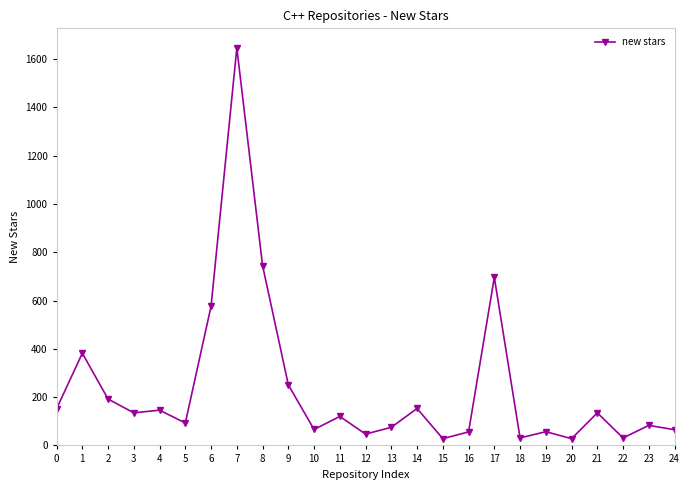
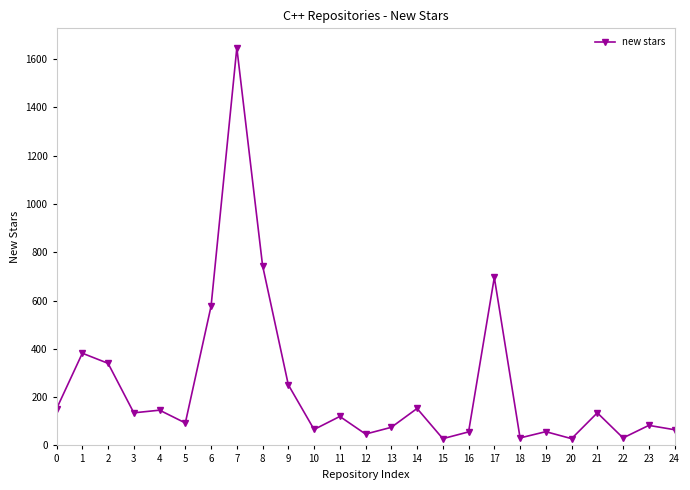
  {
    "0": 150,
    "1": 380,
-   "2": 190,
+   "2": 340,
    "3": 140,
    "4": 150,
    "5": 90,
    "6": 580,
    "7": 1650,
    "8": 750,
    "9": 250,
    "10": 70,
    "11": 120,
    "12": 50,
    "13": 80,
    "14": 150,
    "15": 30,
    "16": 60,
    "17": 700,
    "18": 30,
    "19": 60,
    "20": 30,
    "21": 140,
    "22": 30,
    "23": 80,
    "24": 70
  }
